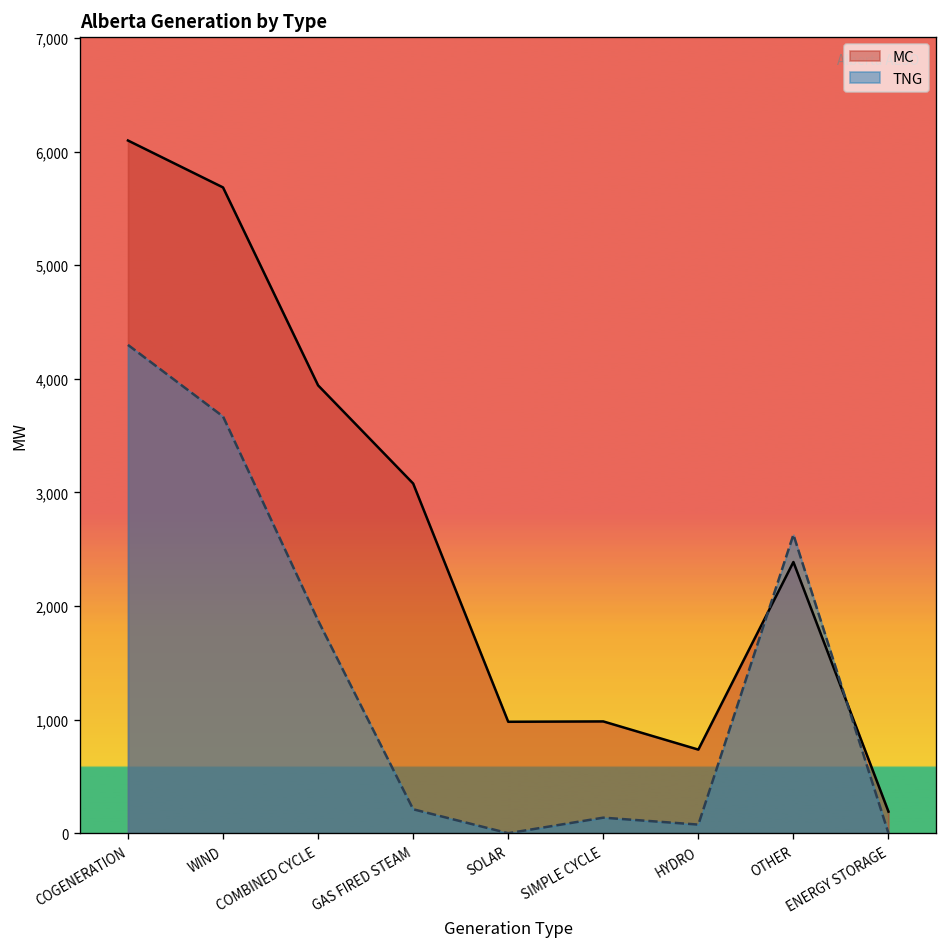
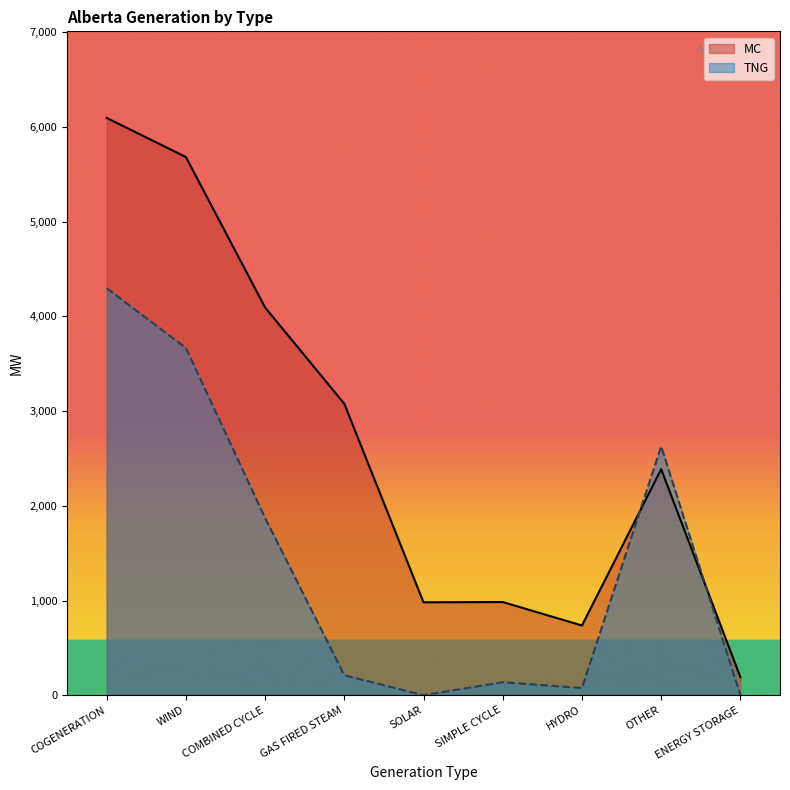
  {
    "MC": {
      "COGENERATION": "6,100",
      "WIND": "5,700",
-     "COMBINED CYCLE": "3,900",
+     "COMBINED CYCLE": "4,100",
      "GAS FIRED STEAM": "3,100",
      "SOLAR": "1,000",
      "SIMPLE CYCLE": "1,000",
      "HYDRO": "700",
      "OTHER": "2,400",
      "ENERGY STORAGE": "200"
    },
    "TNG": {
      "COGENERATION": "4,300",
      "WIND": "3,700",
      "COMBINED CYCLE": "1,900",
      "GAS FIRED STEAM": "200",
      "SOLAR": "0",
      "SIMPLE CYCLE": "100",
      "HYDRO": "100",
      "OTHER": "2,600",
      "ENERGY STORAGE": "0"
    }
  }
